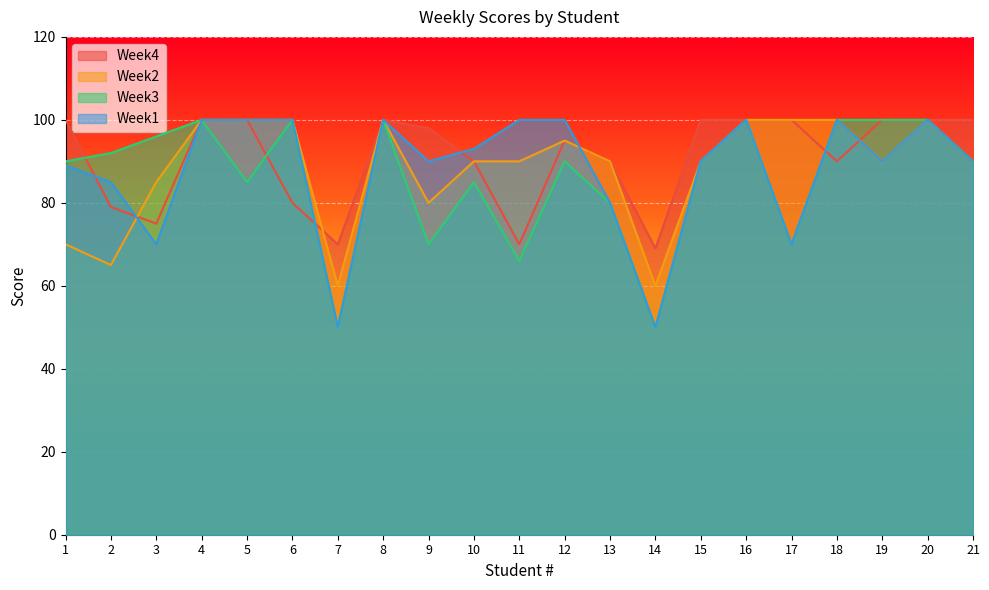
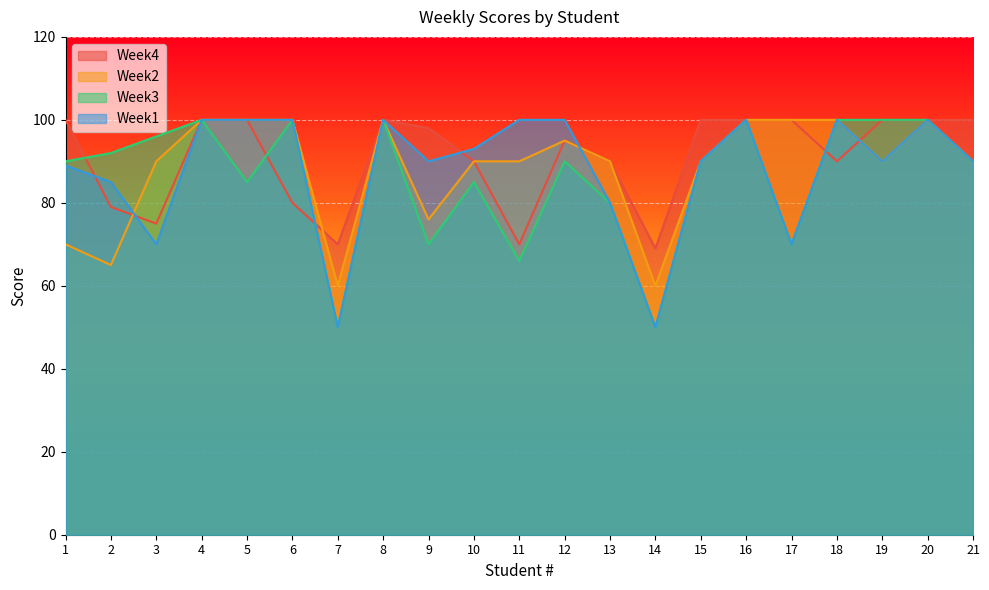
  {
    "Week4": {
      "1": 100,
      "2": 79,
      "3": 75,
      "6": 80,
      "7": 70,
      "9": 98,
      "11": 70,
      "14": 69,
      "15": 100,
      "18": 90,
      "21": 100
    },
    "Week2": {
      "1": 70,
      "2": 65,
-     "3": 85,
+     "3": 90,
      "7": 60,
-     "9": 80,
+     "9": 76,
      "11": 90,
      "14": 60
    },
    "Week3": {
      "1": 90,
      "2": 92,
      "3": 96,
      "5": 85,
      "9": 70,
      "10": 85,
      "11": 66,
      "12": 90
    },
    "Week1": {
      "1": 89,
      "2": 85,
      "3": 70,
      "9": 90,
      "10": 93,
      "11": 100,
      "12": 100
    }
  }
